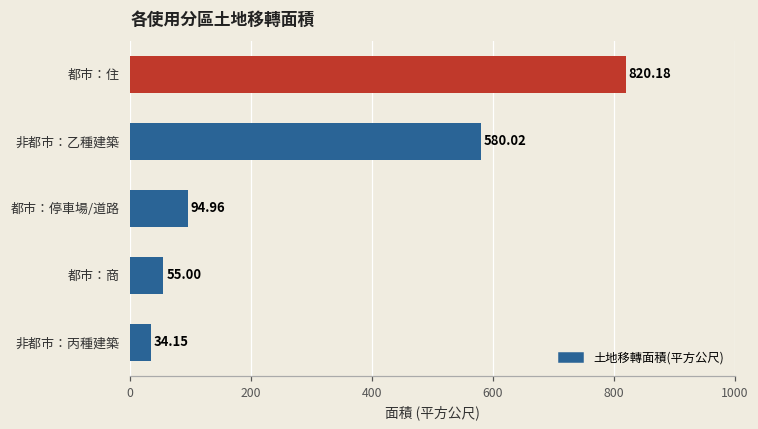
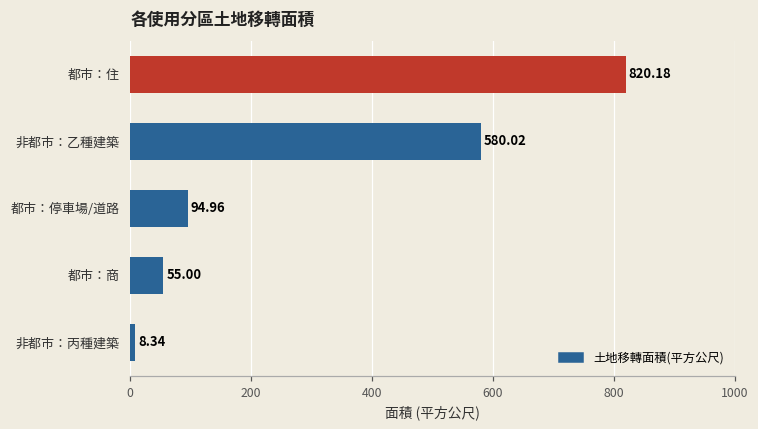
  {
    "都市：住": 820.18,
    "非都市：乙種建築": 580.02,
    "都市：停車場/道路": 94.96,
    "都市：商": 55.00,
-   "非都市：丙種建築": 34.15
+   "非都市：丙種建築": 8.34
  }
